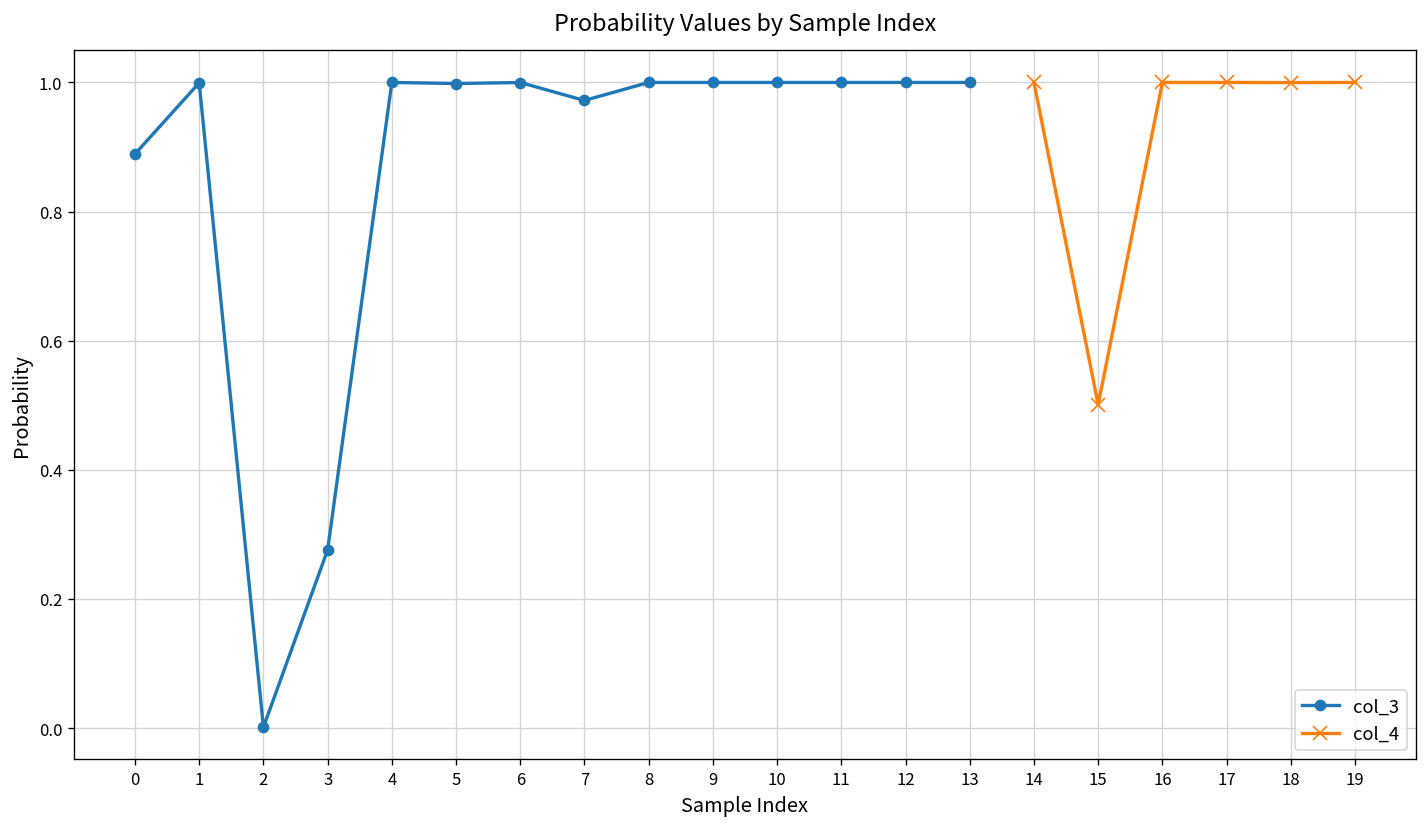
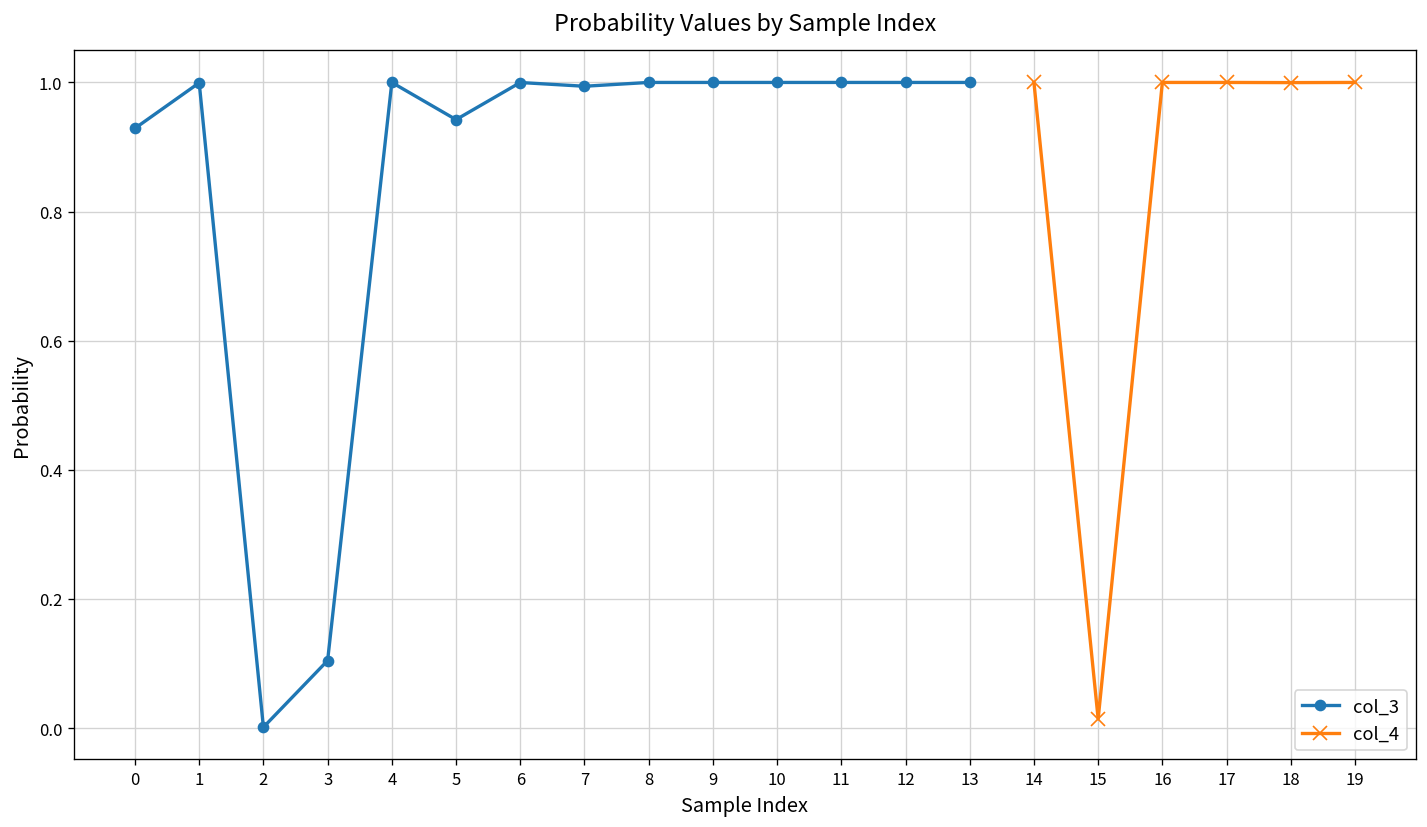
  {
    "col_3": {
-     "0": 0.89,
+     "0": 0.93,
      "1": 1.00,
      "2": 0.00,
-     "3": 0.28,
+     "3": 0.10,
      "4": 1.00,
-     "5": 1.00,
+     "5": 0.94,
      "6": 1.00,
-     "7": 0.97,
+     "7": 0.99,
      "8": 1.00,
      "9": 1.00,
      "10": 1.00,
      "11": 1.00,
      "12": 1.00,
      "13": 1.00
    },
    "col_4": {
      "14": 1.00,
-     "15": 0.50,
+     "15": 0.01,
      "16": 1.00,
      "17": 1.00,
      "18": 1.00,
      "19": 1.00
    }
  }
